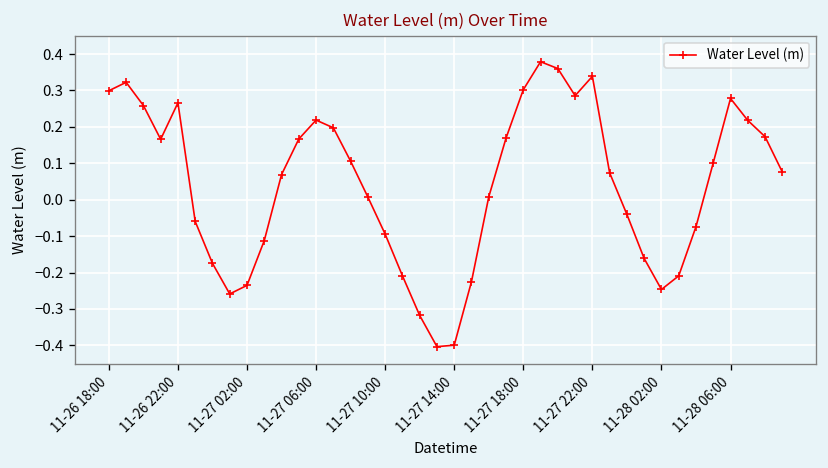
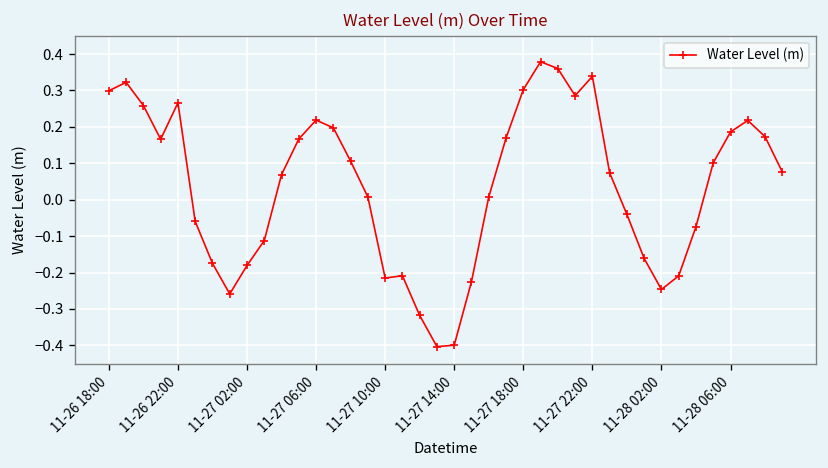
  {
    "11-26 18:00": 0.30,
    "11-26 22:00": 0.27,
-   "11-27 02:00": -0.24,
+   "11-27 02:00": -0.18,
    "11-27 06:00": 0.22,
-   "11-27 10:00": -0.09,
+   "11-27 10:00": -0.22,
    "11-27 14:00": -0.40,
    "11-27 18:00": 0.30,
    "11-27 22:00": 0.34,
    "11-28 02:00": -0.25,
-   "11-28 06:00": 0.28
+   "11-28 06:00": 0.19
  }
